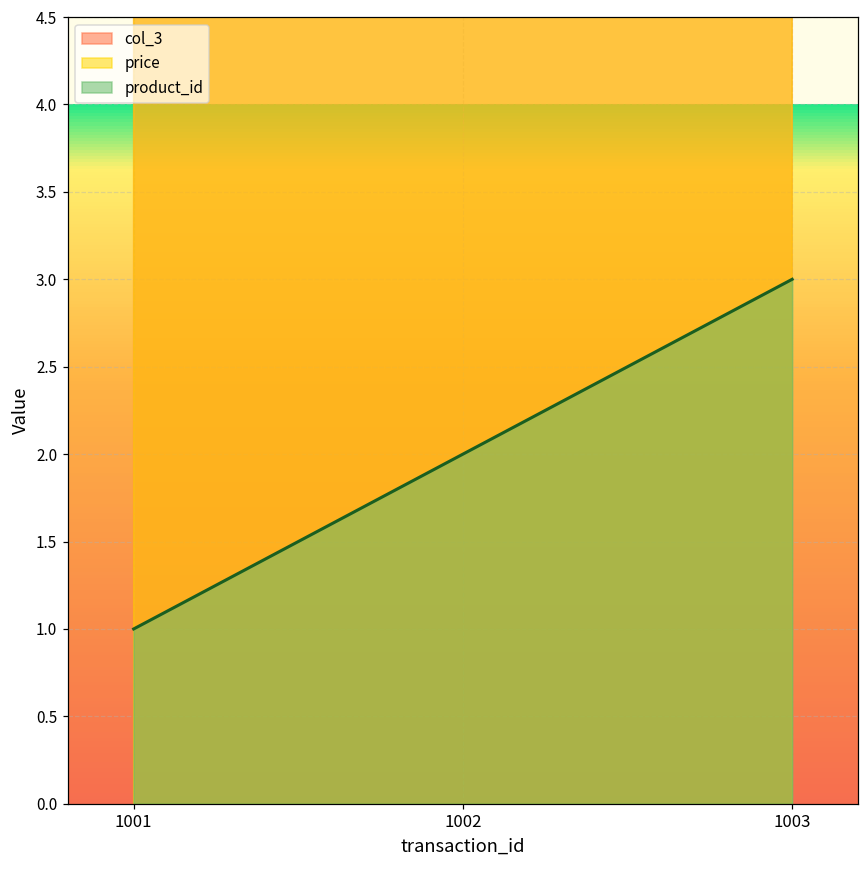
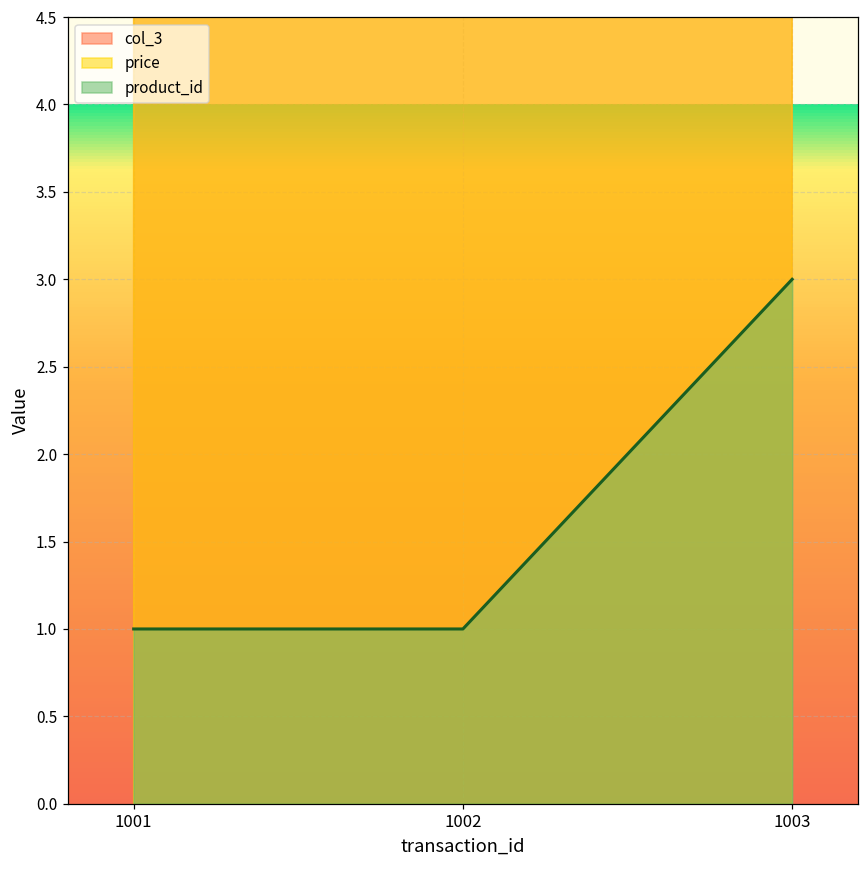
  {
    "product_id": {
      "1001": 1,
-     "1002": 2,
+     "1002": 1,
      "1003": 3
    }
  }
